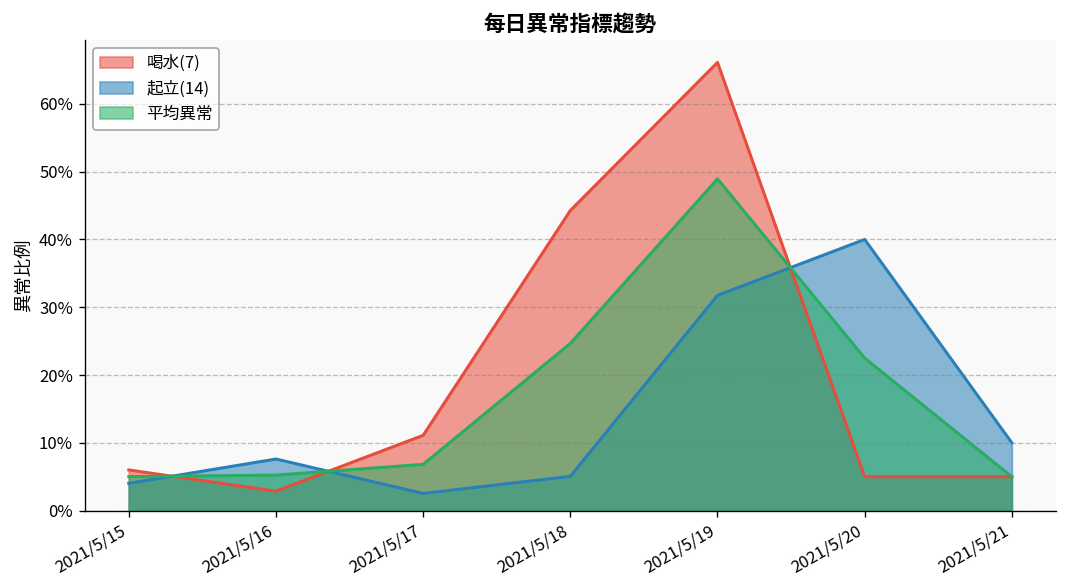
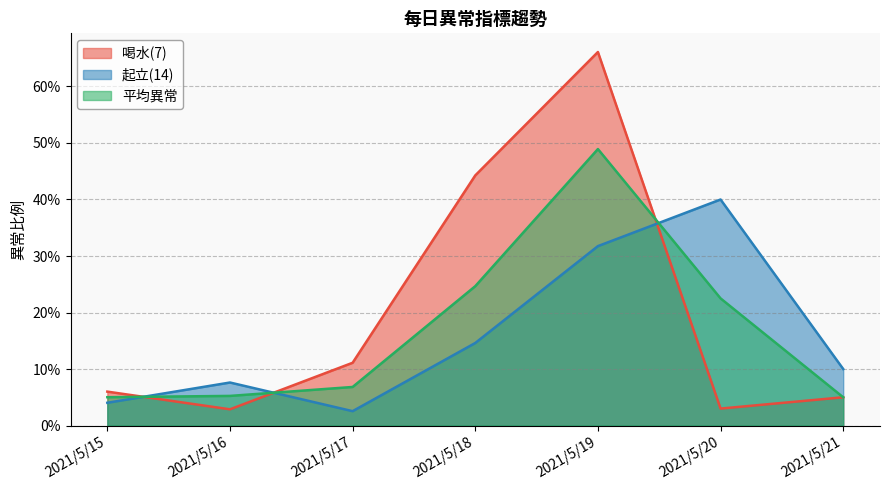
  {
    "喝水(7)": {
      "2021/5/15": "6%",
      "2021/5/16": "3%",
      "2021/5/17": "11%",
      "2021/5/18": "44%",
      "2021/5/19": "66%",
-     "2021/5/20": "5%"
+     "2021/5/20": "3%"
    },
    "起立(14)": {
      "2021/5/15": "4%",
      "2021/5/16": "8%",
      "2021/5/17": "3%",
-     "2021/5/18": "5%",
+     "2021/5/18": "15%",
      "2021/5/19": "32%",
      "2021/5/20": "40%",
      "2021/5/21": "10%"
    },
    "平均異常": {
      "2021/5/15": "5%",
      "2021/5/16": "5%",
      "2021/5/17": "7%",
      "2021/5/18": "25%",
      "2021/5/19": "49%",
      "2021/5/20": "23%"
    }
  }
